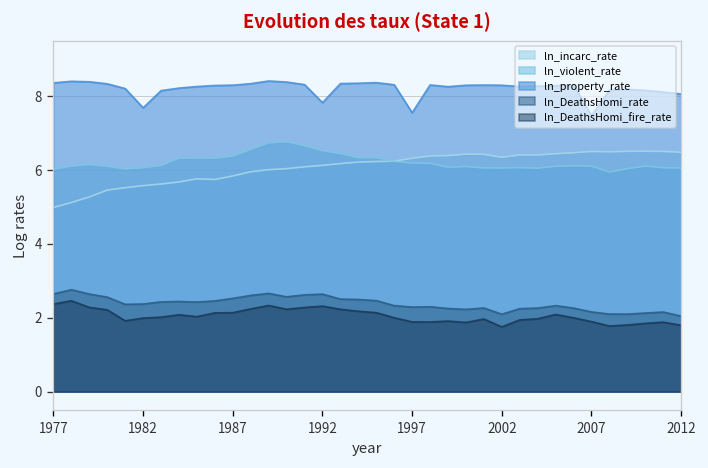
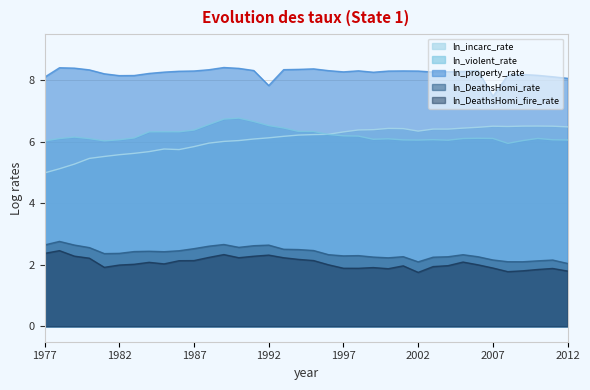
  {
    "ln_property_rate": {
-     "1977": 8.4,
-     "1982": 7.7,
+     "1977": 8.1,
+     "1982": 8.2,
      "1987": 8.3,
      "1992": 7.8,
-     "1997": 7.6,
+     "1997": 8.3,
      "2002": 8.3,
      "2012": 8.1
    }
  }
